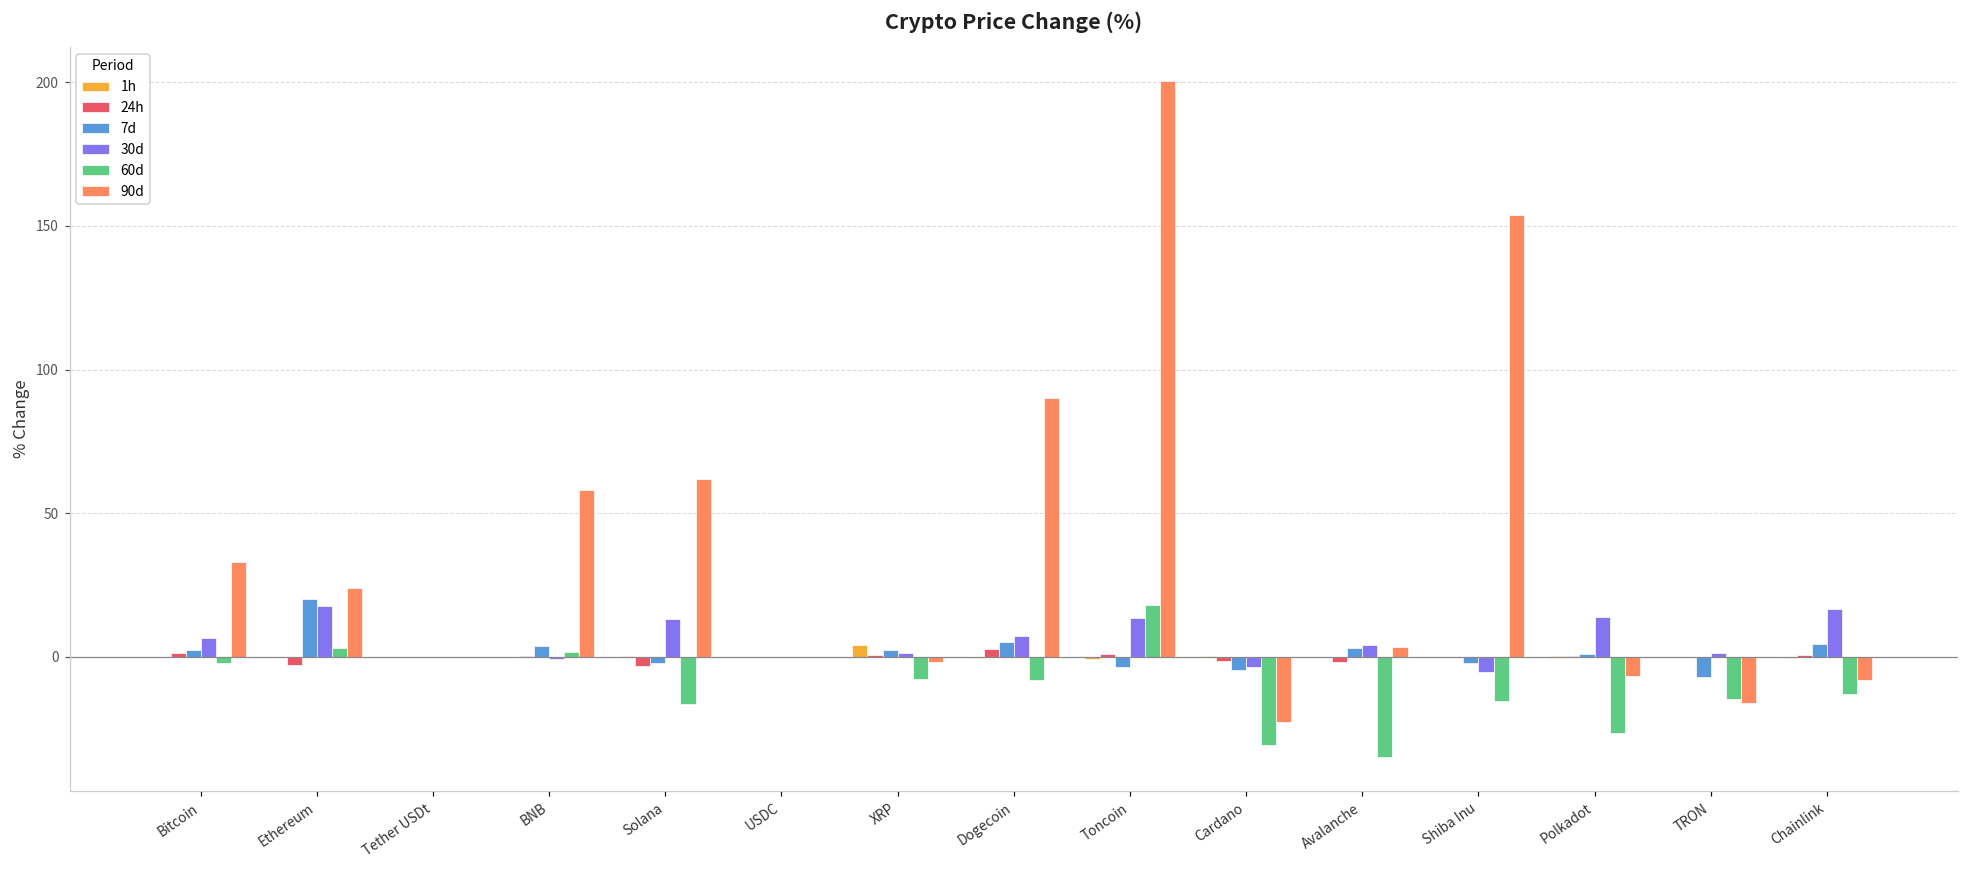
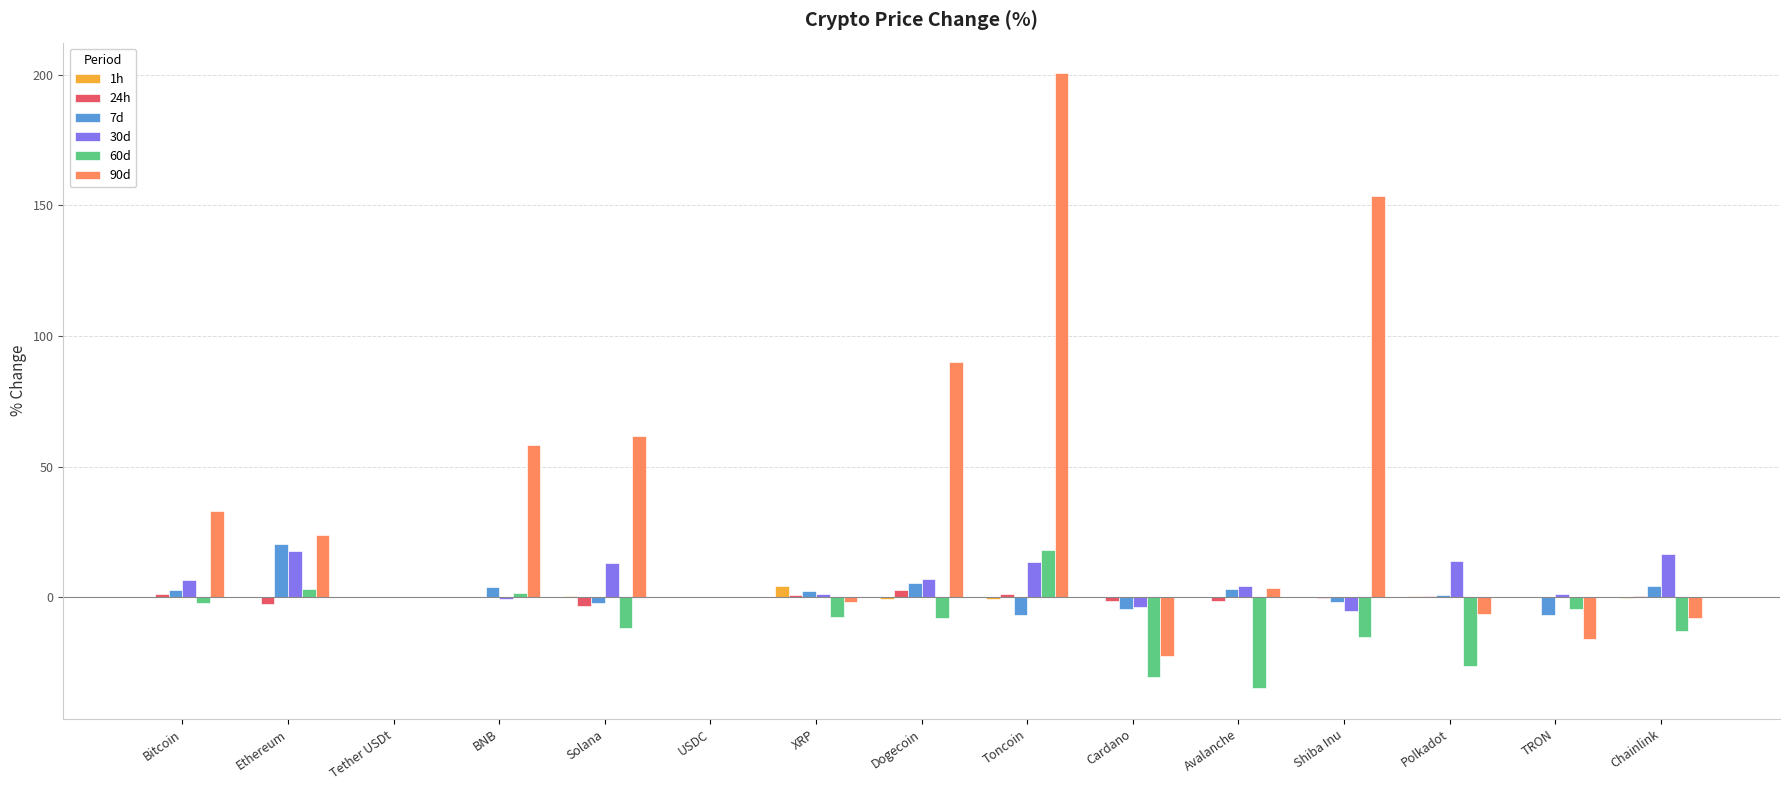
  {
    "1h": {
      "XRP": 4
    },
    "7d": {
      "Bitcoin": 3,
      "Ethereum": 20,
      "BNB": 4,
      "Solana": -2,
      "XRP": 2,
      "Dogecoin": 5,
-     "Toncoin": -4,
+     "Toncoin": -7,
      "Cardano": -4,
      "Avalanche": 3,
      "Shiba Inu": -2,
      "Polkadot": 1,
      "TRON": -7,
      "Chainlink": 4
    },
    "30d": {
      "Bitcoin": 7,
      "Ethereum": 18,
      "Solana": 13,
      "XRP": 1,
      "Dogecoin": 7,
      "Toncoin": 14,
      "Cardano": -4,
      "Avalanche": 4,
      "Shiba Inu": -5,
      "Polkadot": 14,
      "TRON": 1,
      "Chainlink": 17
    },
    "60d": {
      "Bitcoin": -2,
      "Ethereum": 3,
      "BNB": 2,
-     "Solana": -16,
+     "Solana": -12,
      "XRP": -8,
      "Dogecoin": -8,
      "Toncoin": 18,
      "Cardano": -31,
      "Avalanche": -35,
      "Shiba Inu": -15,
      "Polkadot": -26,
-     "TRON": -14,
+     "TRON": -4,
      "Chainlink": -13
    }
  }
